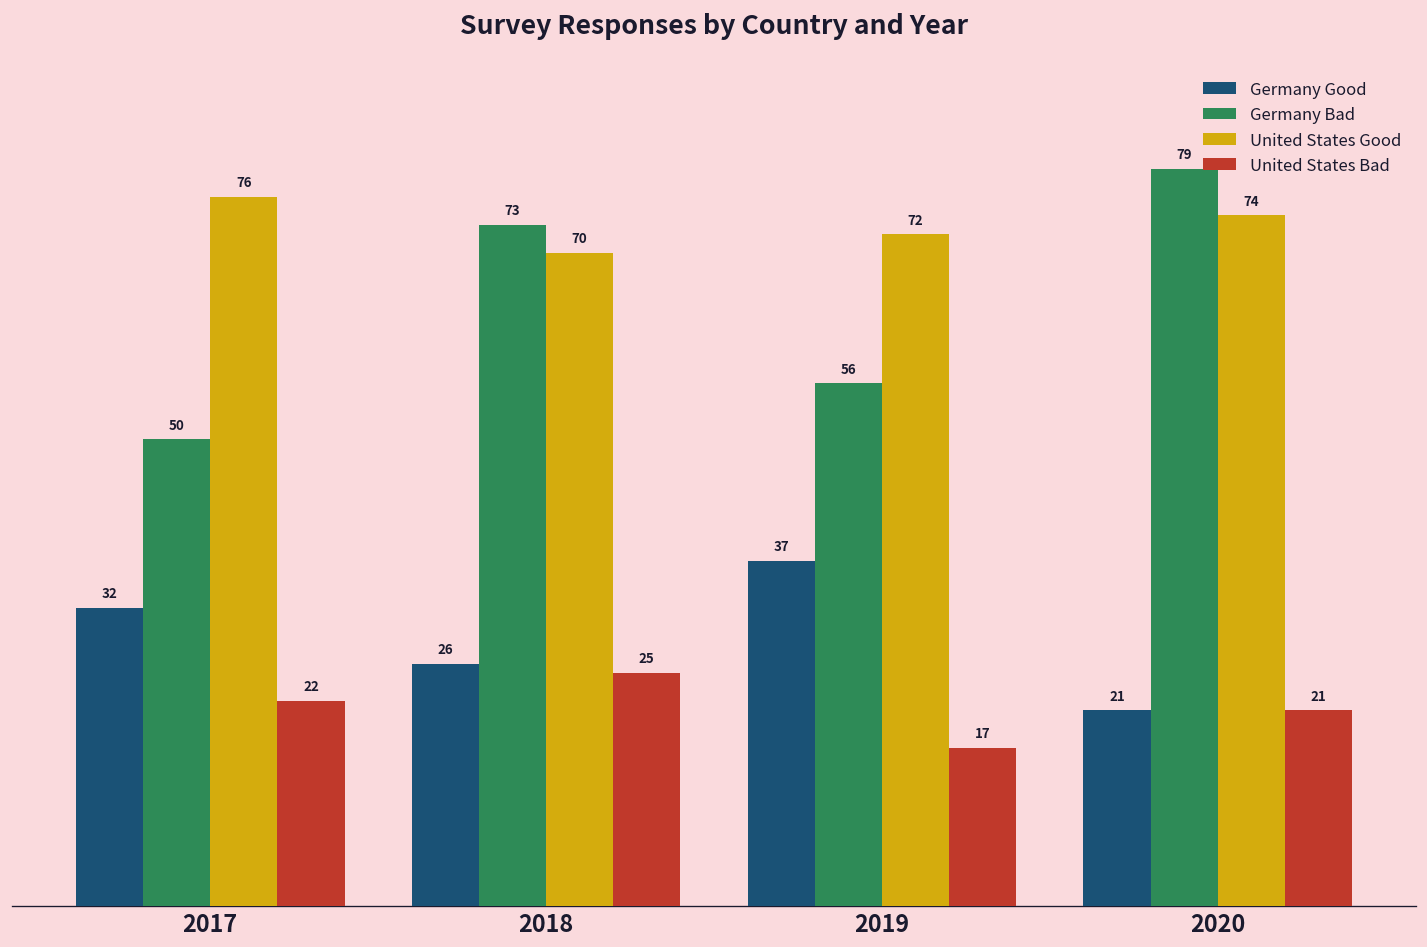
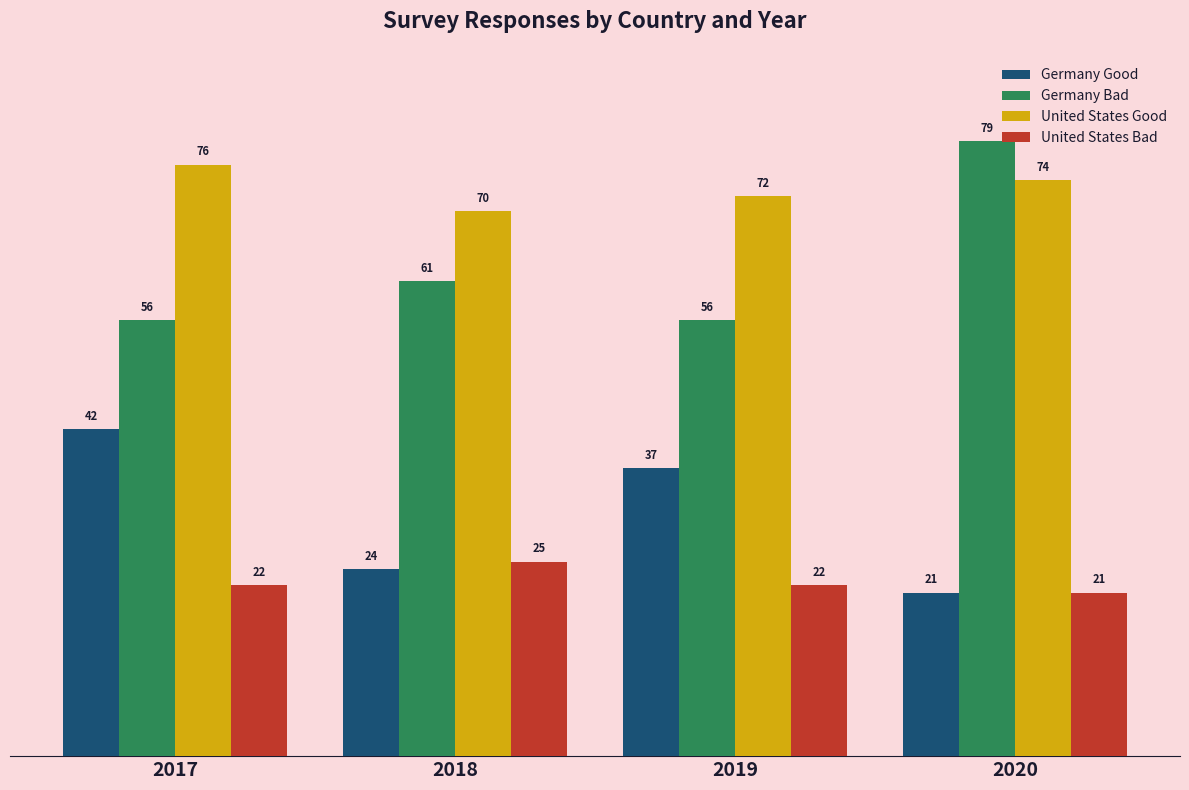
  {
    "Germany Good": {
-     "2017": 32,
-     "2018": 26,
+     "2017": 42,
+     "2018": 24,
      "2019": 37,
      "2020": 21
    },
    "Germany Bad": {
-     "2017": 50,
-     "2018": 73,
+     "2017": 56,
+     "2018": 61,
      "2019": 56,
      "2020": 79
    },
    "United States Good": {
      "2017": 76,
      "2018": 70,
      "2019": 72,
      "2020": 74
    },
    "United States Bad": {
      "2017": 22,
      "2018": 25,
-     "2019": 17,
+     "2019": 22,
      "2020": 21
    }
  }
